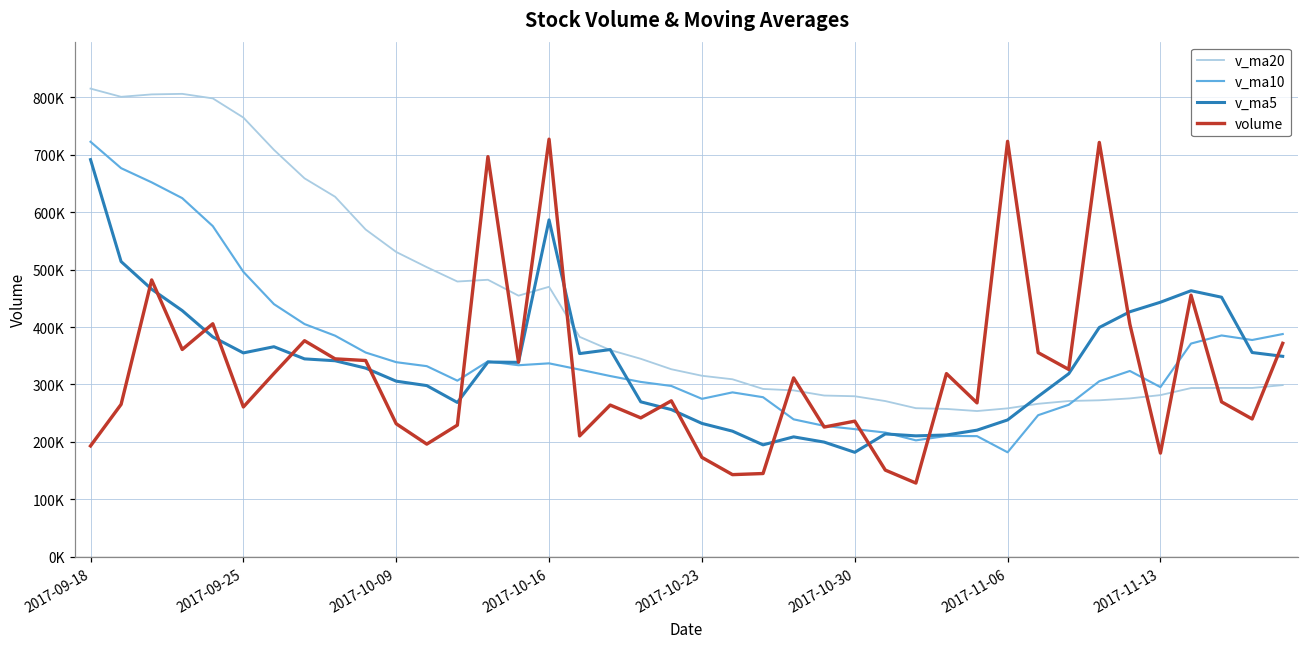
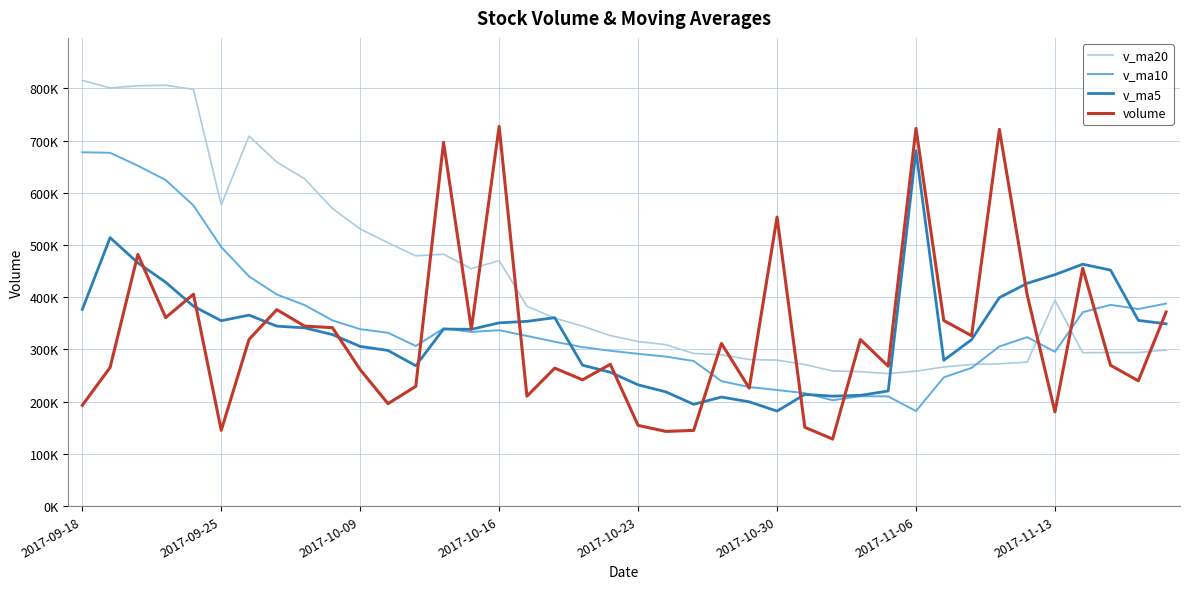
  {
    "v_ma20": {
      "2017-09-18": 810000,
-     "2017-09-25": 760000,
+     "2017-09-25": 580000,
      "2017-10-09": 530000,
      "2017-10-16": 470000,
      "2017-10-23": 320000,
      "2017-10-30": 280000,
      "2017-11-06": 260000,
-     "2017-11-13": 280000
+     "2017-11-13": 390000
    },
    "v_ma10": {
-     "2017-09-18": 720000,
+     "2017-09-18": 680000,
      "2017-09-25": 500000,
      "2017-10-09": 340000,
      "2017-10-16": 340000,
-     "2017-10-23": 280000,
+     "2017-10-23": 290000,
      "2017-10-30": 220000,
      "2017-11-06": 180000,
      "2017-11-13": 300000
    },
    "v_ma5": {
-     "2017-09-18": 690000,
+     "2017-09-18": 380000,
      "2017-09-25": 350000,
      "2017-10-09": 310000,
-     "2017-10-16": 590000,
+     "2017-10-16": 350000,
      "2017-10-23": 230000,
      "2017-10-30": 180000,
-     "2017-11-06": 240000,
+     "2017-11-06": 680000,
      "2017-11-13": 440000
    },
    "volume": {
      "2017-09-18": 190000,
-     "2017-09-25": 260000,
-     "2017-10-09": 230000,
+     "2017-09-25": 150000,
+     "2017-10-09": 260000,
      "2017-10-16": 730000,
-     "2017-10-23": 170000,
-     "2017-10-30": 240000,
+     "2017-10-23": 150000,
+     "2017-10-30": 550000,
      "2017-11-06": 720000,
      "2017-11-13": 180000
    }
  }
